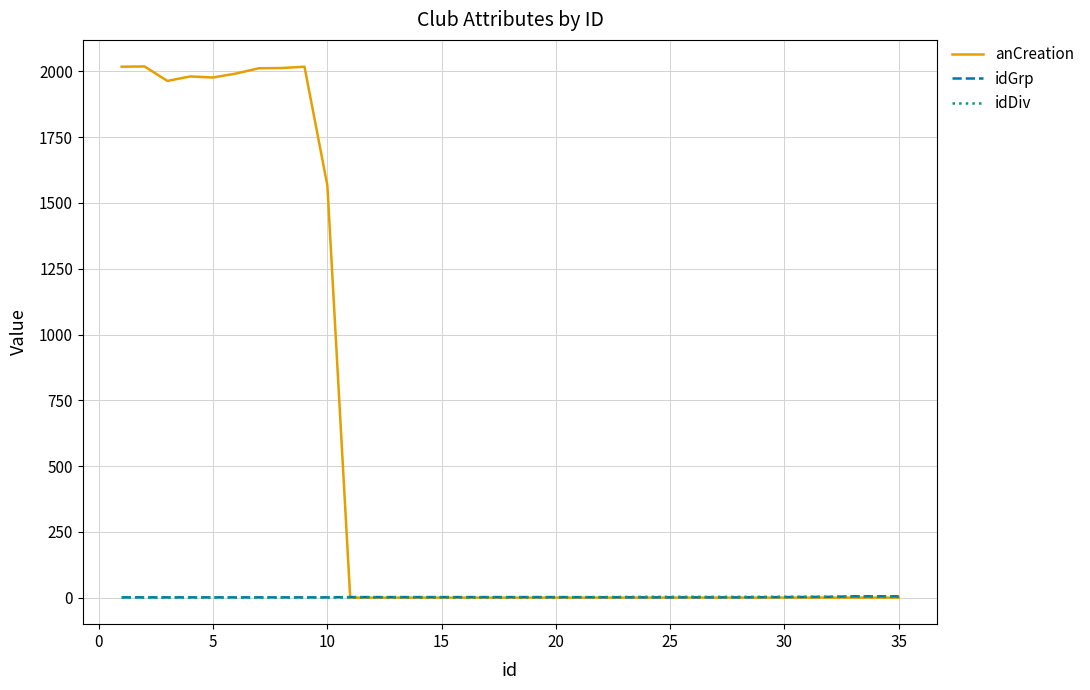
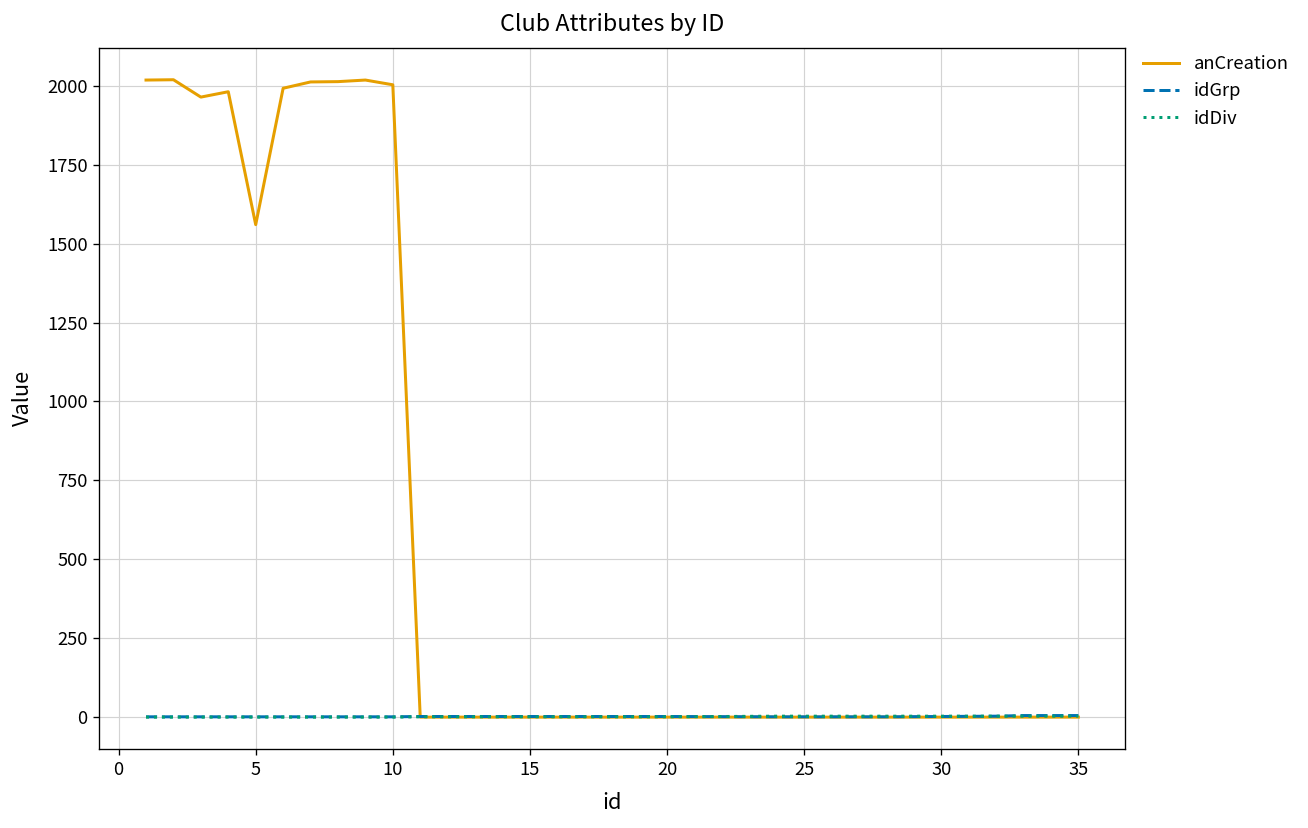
  {
    "anCreation": {
-     "5": 1980,
-     "10": 1570
+     "5": 1560,
+     "10": 2000
    }
  }
